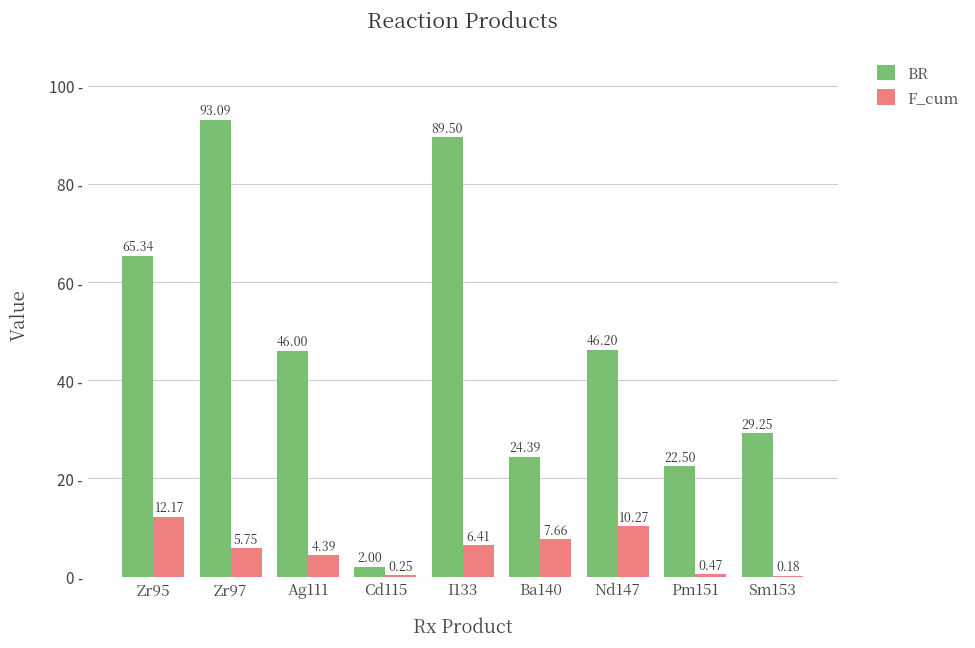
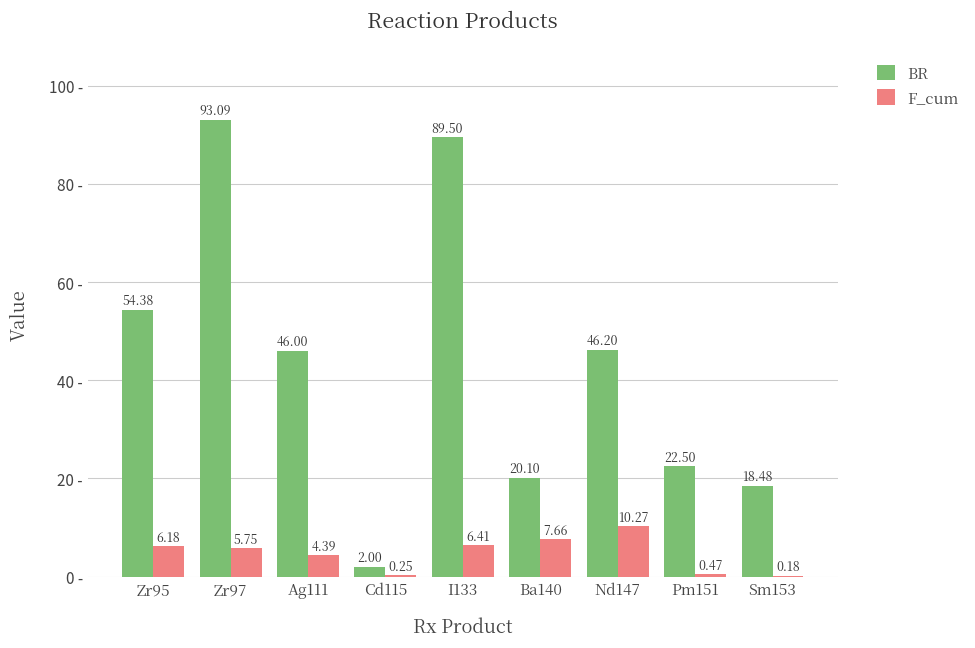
  {
    "BR": {
-     "Zr95": 65.34,
+     "Zr95": 54.38,
      "Zr97": 93.09,
      "Ag111": 46.00,
      "Cd115": 2.00,
      "I133": 89.50,
-     "Ba140": 24.39,
+     "Ba140": 20.10,
      "Nd147": 46.20,
      "Pm151": 22.50,
-     "Sm153": 29.25
+     "Sm153": 18.48
    },
    "F_cum": {
-     "Zr95": 12.17,
+     "Zr95": 6.18,
      "Zr97": 5.75,
      "Ag111": 4.39,
      "Cd115": 0.25,
      "I133": 6.41,
      "Ba140": 7.66,
      "Nd147": 10.27,
      "Pm151": 0.47,
      "Sm153": 0.18
    }
  }
